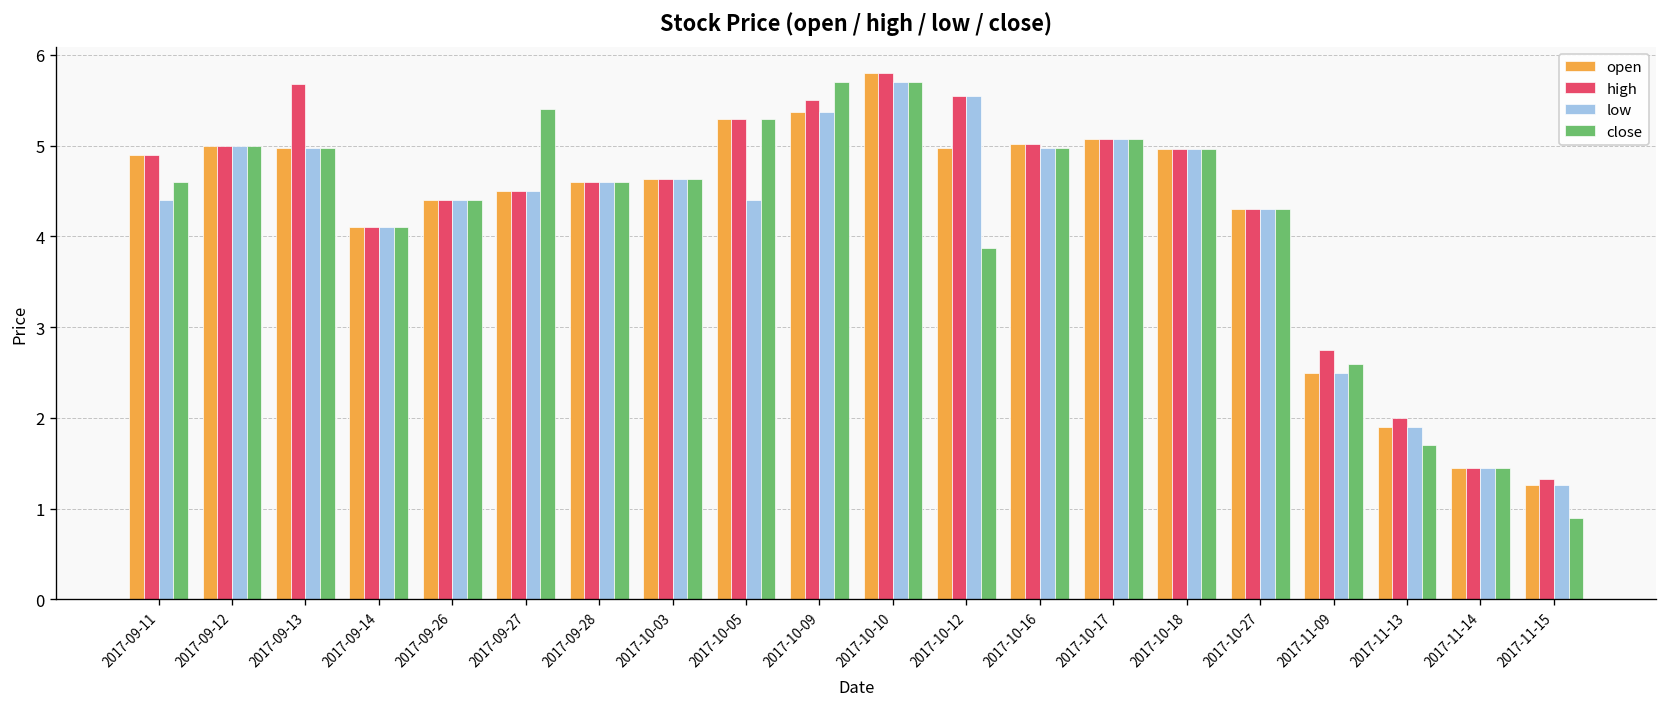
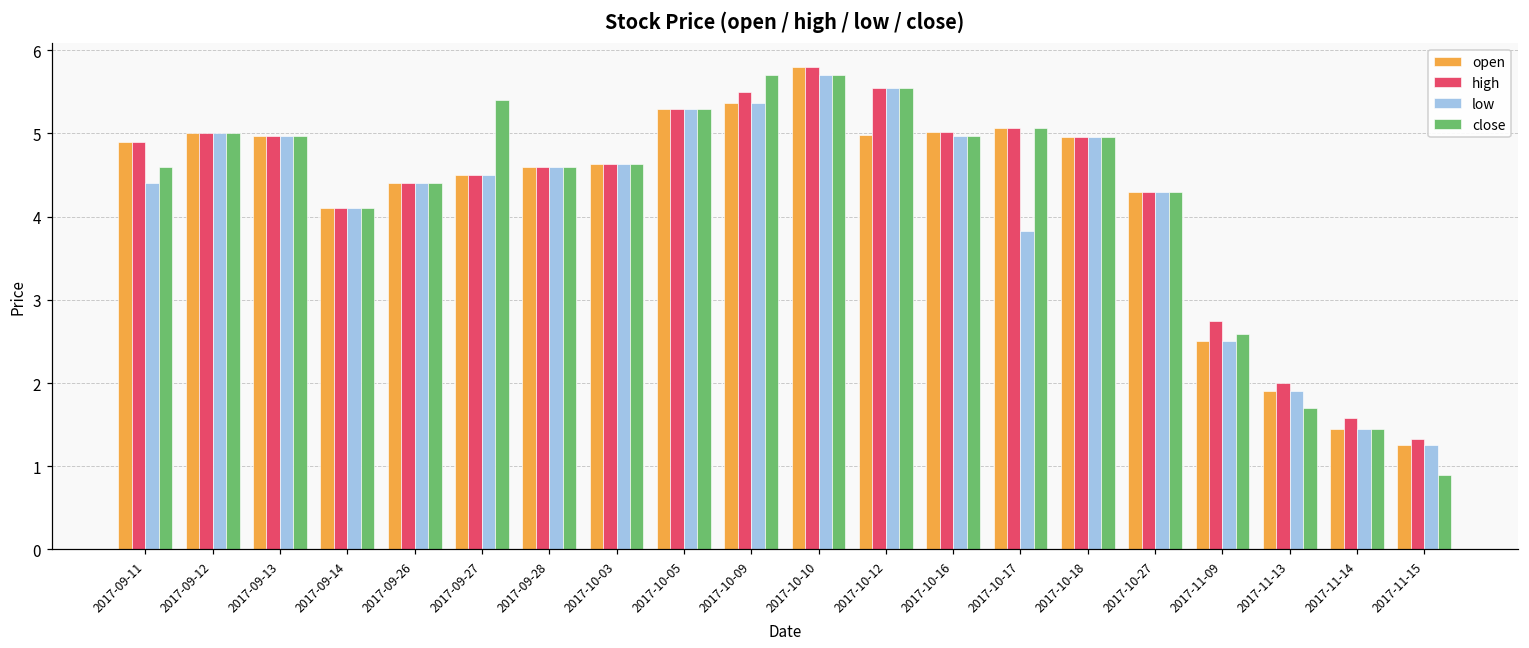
  {
    "open": {
      "2017-09-11": 4.9,
      "2017-09-12": 5.0,
      "2017-09-13": 5.0,
      "2017-09-14": 4.1,
      "2017-09-26": 4.4,
      "2017-09-27": 4.5,
      "2017-09-28": 4.6,
      "2017-10-03": 4.6,
      "2017-10-05": 5.3,
      "2017-10-09": 5.4,
      "2017-10-10": 5.8,
      "2017-10-12": 5.0,
      "2017-10-16": 5.0,
      "2017-10-17": 5.1,
      "2017-10-18": 5.0,
      "2017-10-27": 4.3,
      "2017-11-09": 2.5,
      "2017-11-13": 1.9,
      "2017-11-14": 1.5,
      "2017-11-15": 1.3
    },
    "high": {
      "2017-09-11": 4.9,
      "2017-09-12": 5.0,
-     "2017-09-13": 5.7,
+     "2017-09-13": 5.0,
      "2017-09-14": 4.1,
      "2017-09-26": 4.4,
      "2017-09-27": 4.5,
      "2017-09-28": 4.6,
      "2017-10-03": 4.6,
      "2017-10-05": 5.3,
      "2017-10-09": 5.5,
      "2017-10-10": 5.8,
      "2017-10-12": 5.6,
      "2017-10-16": 5.0,
      "2017-10-17": 5.1,
      "2017-10-18": 5.0,
      "2017-10-27": 4.3,
      "2017-11-09": 2.8,
      "2017-11-13": 2.0,
-     "2017-11-14": 1.5,
+     "2017-11-14": 1.6,
      "2017-11-15": 1.3
    },
    "low": {
      "2017-09-11": 4.4,
      "2017-09-12": 5.0,
      "2017-09-13": 5.0,
      "2017-09-14": 4.1,
      "2017-09-26": 4.4,
      "2017-09-27": 4.5,
      "2017-09-28": 4.6,
      "2017-10-03": 4.6,
-     "2017-10-05": 4.4,
+     "2017-10-05": 5.3,
      "2017-10-09": 5.4,
      "2017-10-10": 5.7,
      "2017-10-12": 5.6,
      "2017-10-16": 5.0,
-     "2017-10-17": 5.1,
+     "2017-10-17": 3.8,
      "2017-10-18": 5.0,
      "2017-10-27": 4.3,
      "2017-11-09": 2.5,
      "2017-11-13": 1.9,
      "2017-11-14": 1.5,
      "2017-11-15": 1.3
    },
    "close": {
      "2017-09-11": 4.6,
      "2017-09-12": 5.0,
      "2017-09-13": 5.0,
      "2017-09-14": 4.1,
      "2017-09-26": 4.4,
      "2017-09-27": 5.4,
      "2017-09-28": 4.6,
      "2017-10-03": 4.6,
      "2017-10-05": 5.3,
      "2017-10-09": 5.7,
      "2017-10-10": 5.7,
-     "2017-10-12": 3.9,
+     "2017-10-12": 5.6,
      "2017-10-16": 5.0,
      "2017-10-17": 5.1,
      "2017-10-18": 5.0,
      "2017-10-27": 4.3,
      "2017-11-09": 2.6,
      "2017-11-13": 1.7,
      "2017-11-14": 1.5,
      "2017-11-15": 0.9
    }
  }
